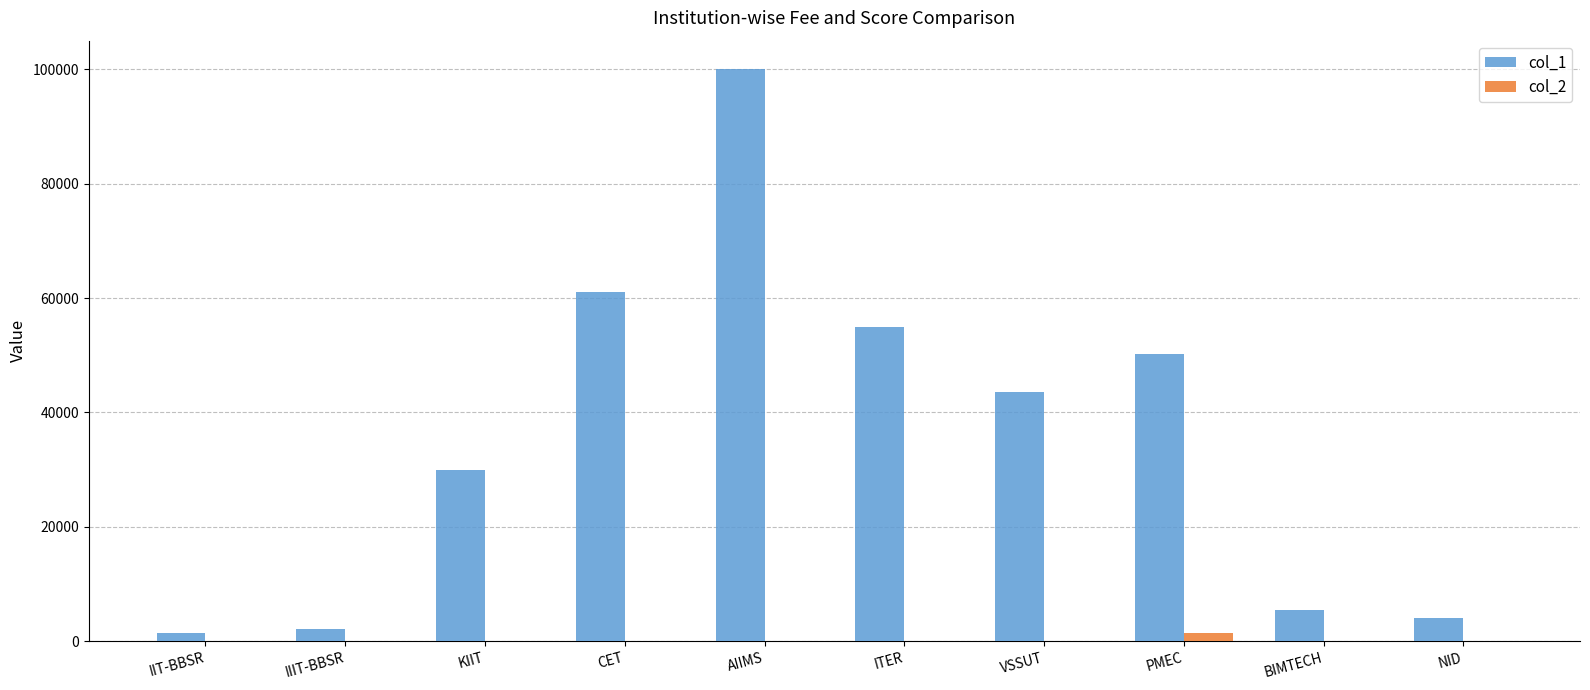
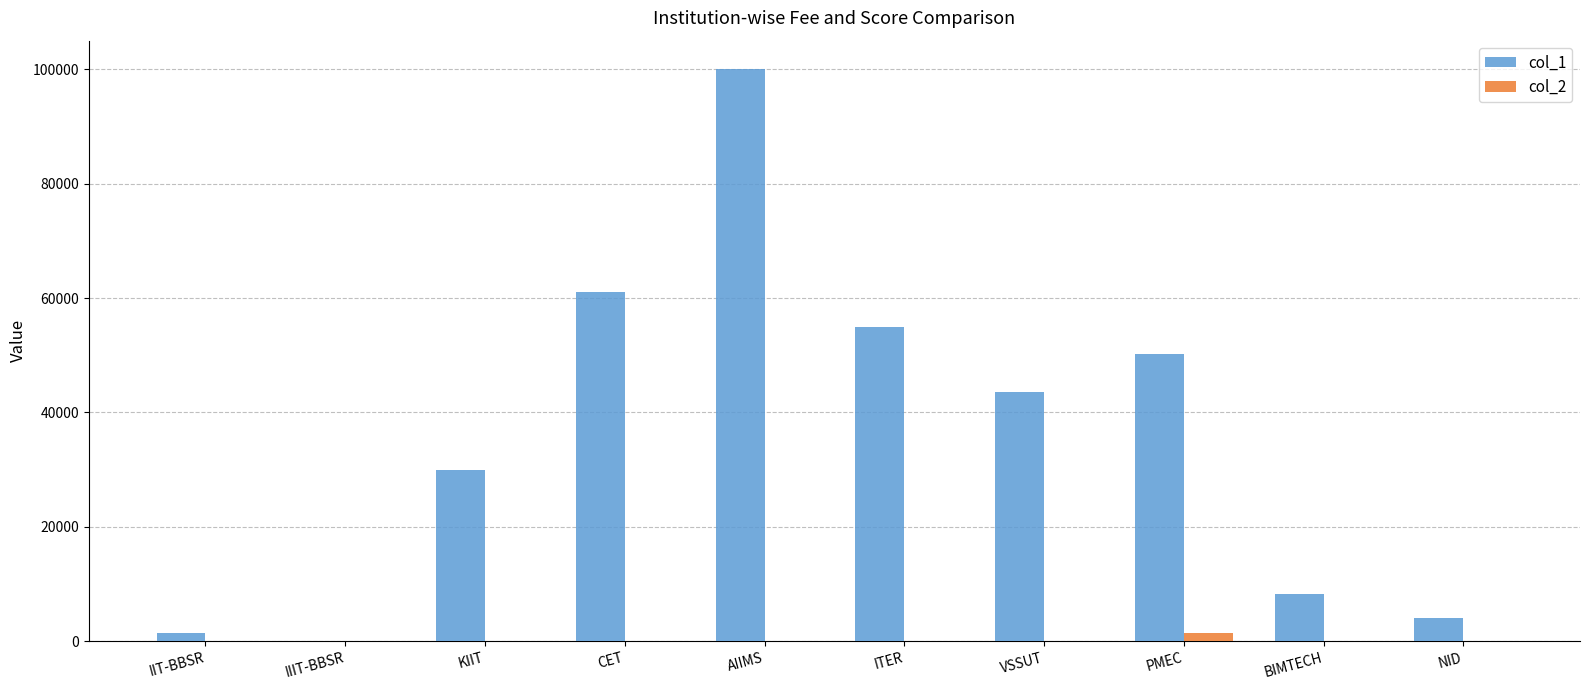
  {
    "col_1": {
      "IIT-BBSR": 2000,
-     "IIIT-BBSR": 2000,
+     "IIIT-BBSR": 0,
      "KIIT": 30000,
      "CET": 61000,
      "AIIMS": 100000,
      "ITER": 55000,
      "VSSUT": 43000,
      "PMEC": 50000,
-     "BIMTECH": 6000,
+     "BIMTECH": 8000,
      "NID": 4000
    },
    "col_2": {
      "KIIT": 0,
      "PMEC": 1000,
      "NID": 0
    }
  }
